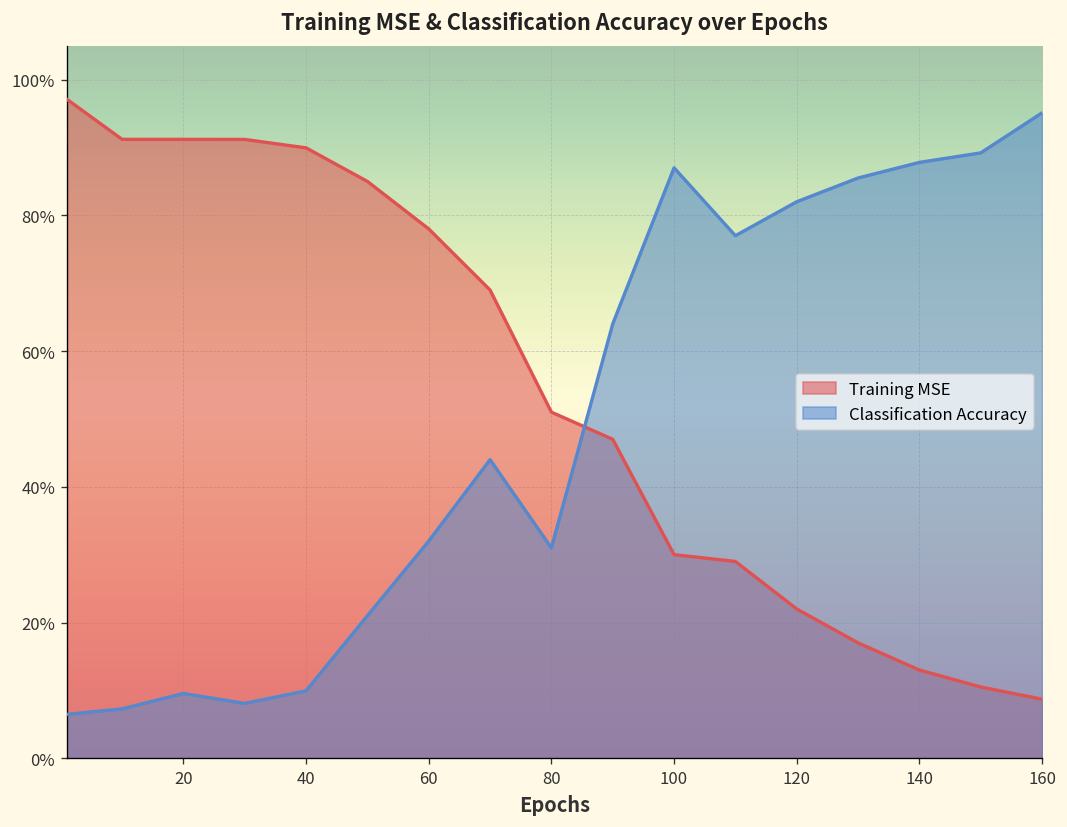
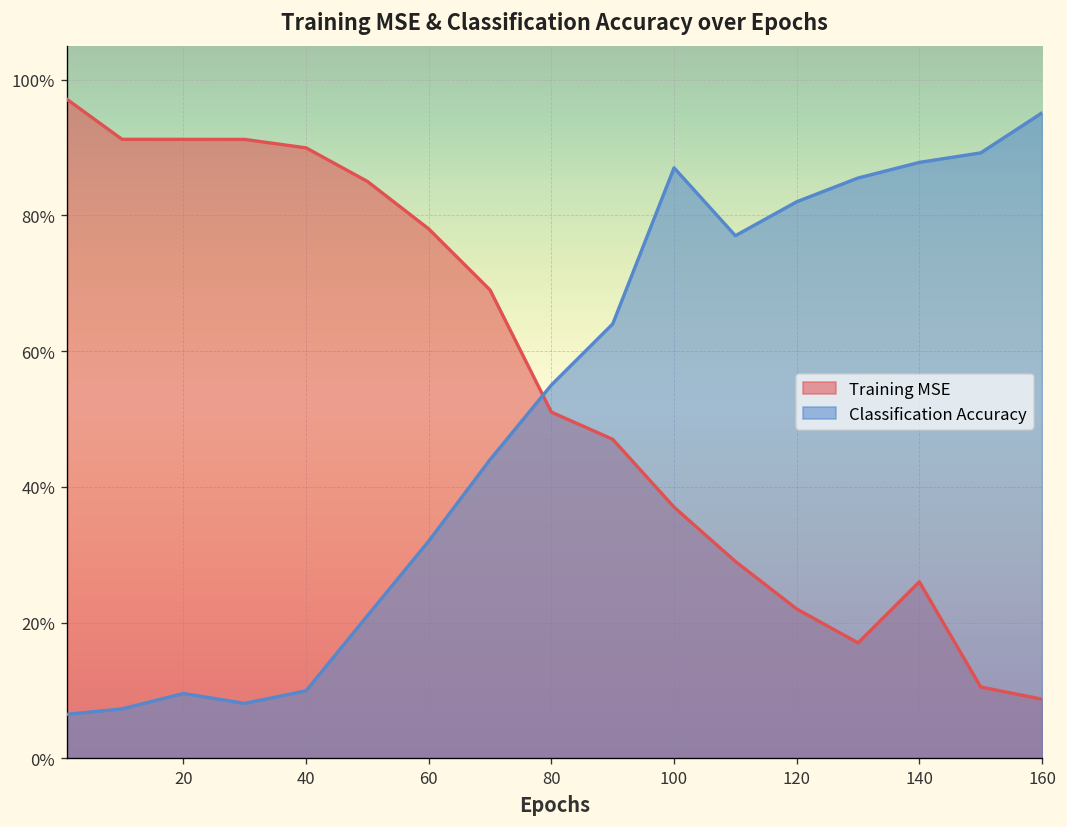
  {
    "Training MSE": {
      "20": "91%",
      "40": "90%",
      "60": "78%",
      "80": "51%",
-     "100": "30%",
+     "100": "37%",
      "120": "22%",
-     "140": "13%",
+     "140": "26%",
      "160": "9%"
    },
    "Classification Accuracy": {
      "20": "10%",
      "40": "10%",
      "60": "32%",
-     "80": "31%",
+     "80": "55%",
      "100": "87%",
      "120": "82%",
      "140": "88%",
      "160": "95%"
    }
  }
